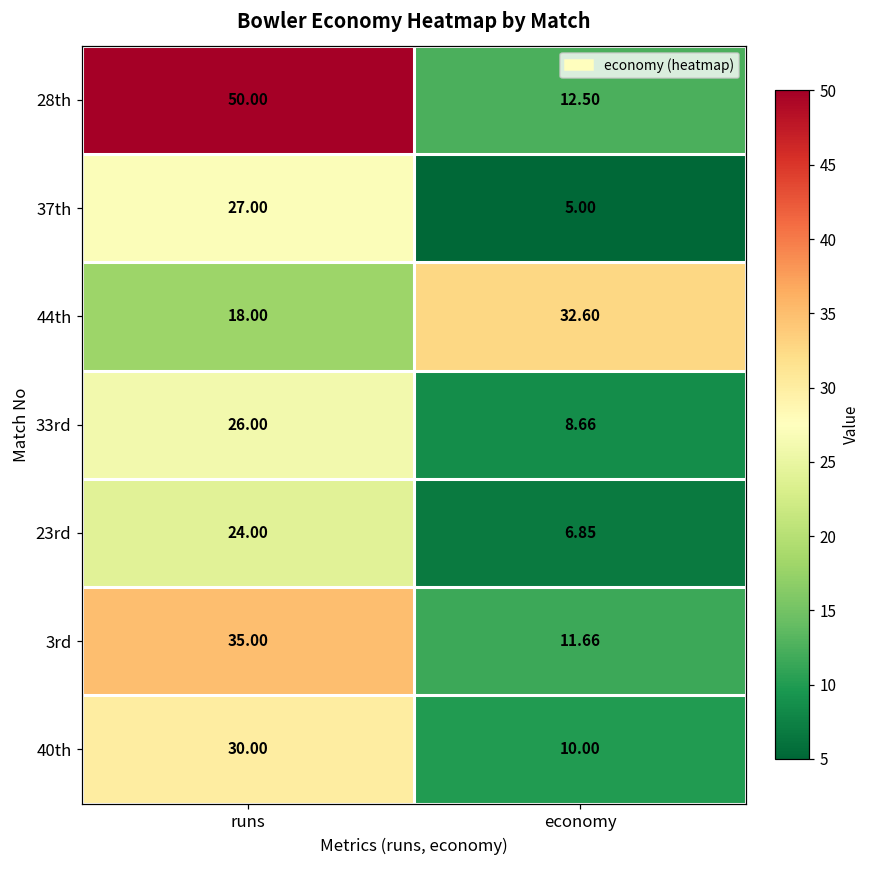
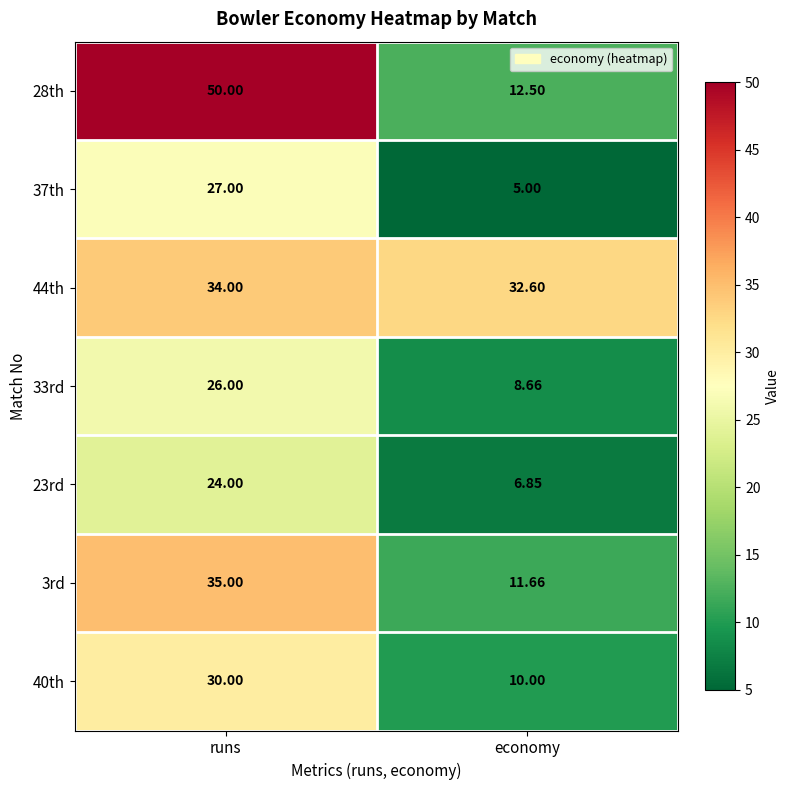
  {
    "28th": {
      "runs": 50.00,
      "economy": 12.50
    },
    "37th": {
      "runs": 27.00,
      "economy": 5.00
    },
    "44th": {
-     "runs": 18.00,
+     "runs": 34.00,
      "economy": 32.60
    },
    "33rd": {
      "runs": 26.00,
      "economy": 8.66
    },
    "23rd": {
      "runs": 24.00,
      "economy": 6.85
    },
    "3rd": {
      "runs": 35.00,
      "economy": 11.66
    },
    "40th": {
      "runs": 30.00,
      "economy": 10.00
    }
  }
